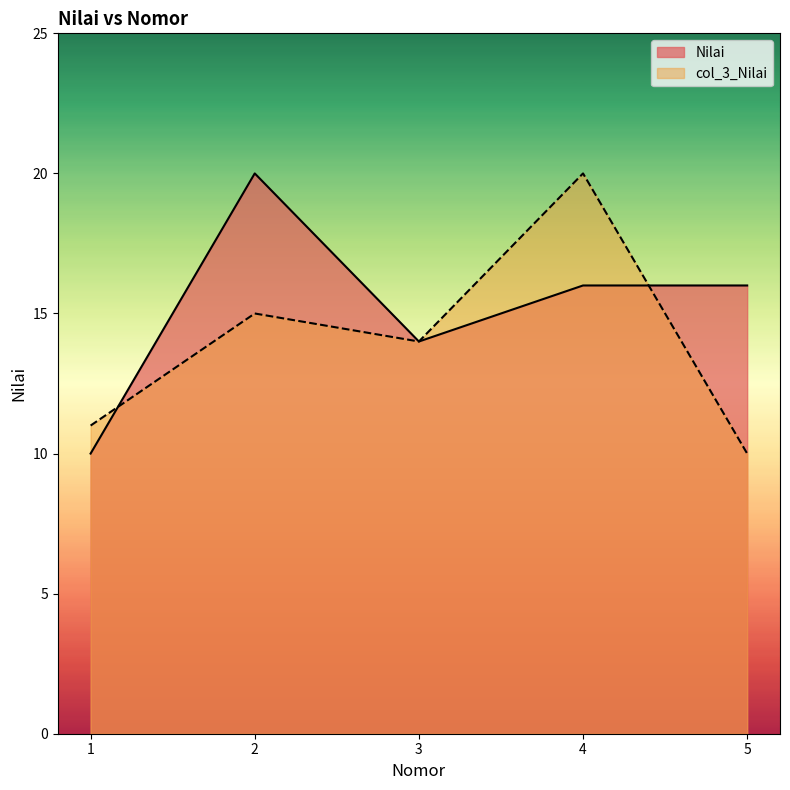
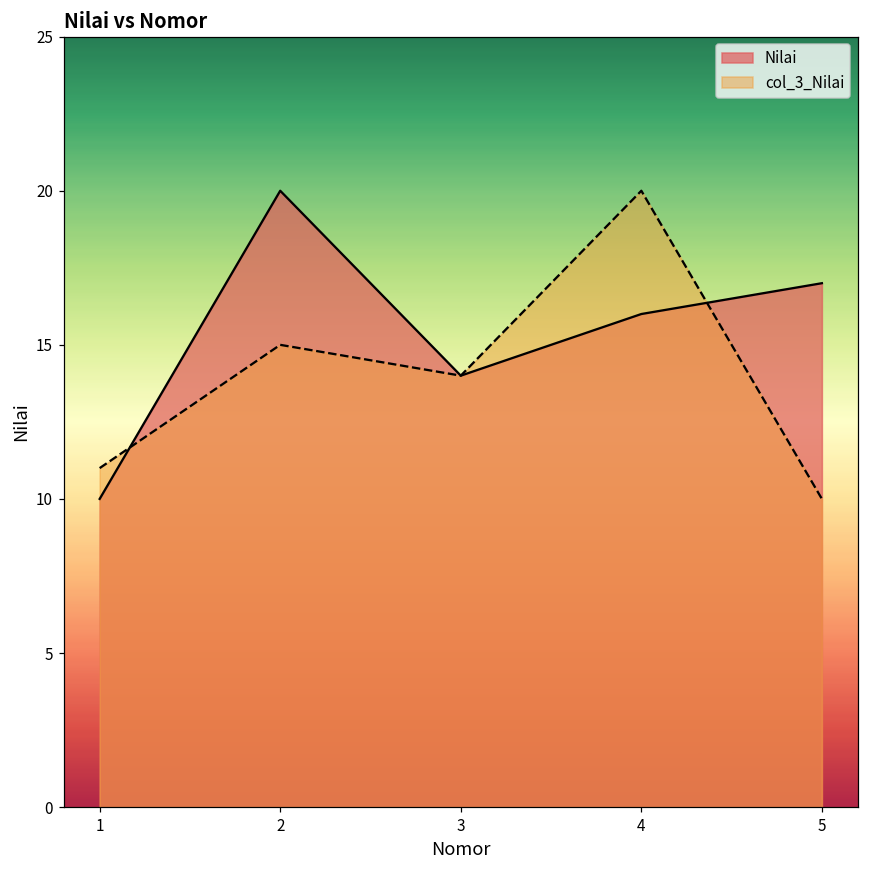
  {
    "Nilai": {
      "1": 10,
      "2": 20,
      "4": 16,
-     "5": 16
+     "5": 17
    },
    "col_3_Nilai": {
      "1": 11,
      "2": 15,
      "4": 20,
      "5": 10
    }
  }
